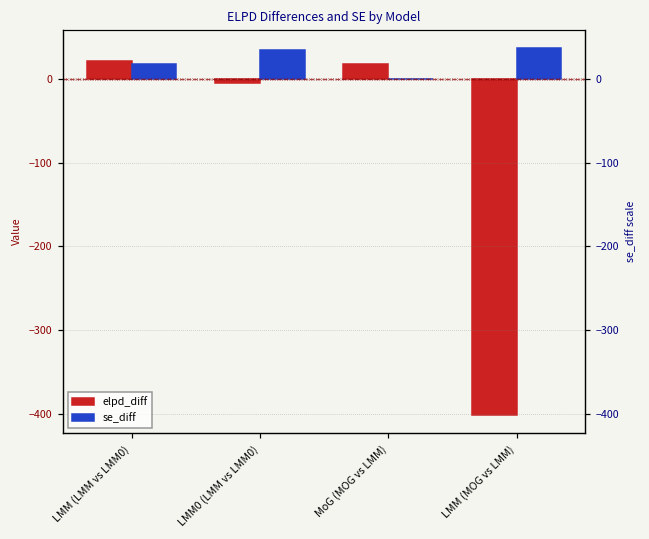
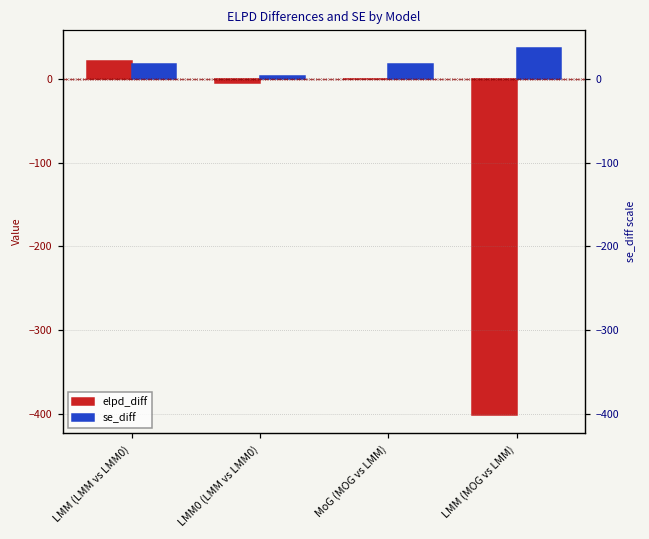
  {
    "elpd_diff": {
      "LMM (LMM vs LMM0)": 20,
      "LMM0 (LMM vs LMM0)": -10,
-     "MoG (MOG vs LMM)": 20,
+     "MoG (MOG vs LMM)": 0,
      "LMM (MOG vs LMM)": -400
    },
    "se_diff": {
      "LMM (LMM vs LMM0)": 20,
-     "LMM0 (LMM vs LMM0)": 30,
-     "MoG (MOG vs LMM)": 0,
+     "LMM0 (LMM vs LMM0)": 0,
+     "MoG (MOG vs LMM)": 20,
      "LMM (MOG vs LMM)": 40
    }
  }
